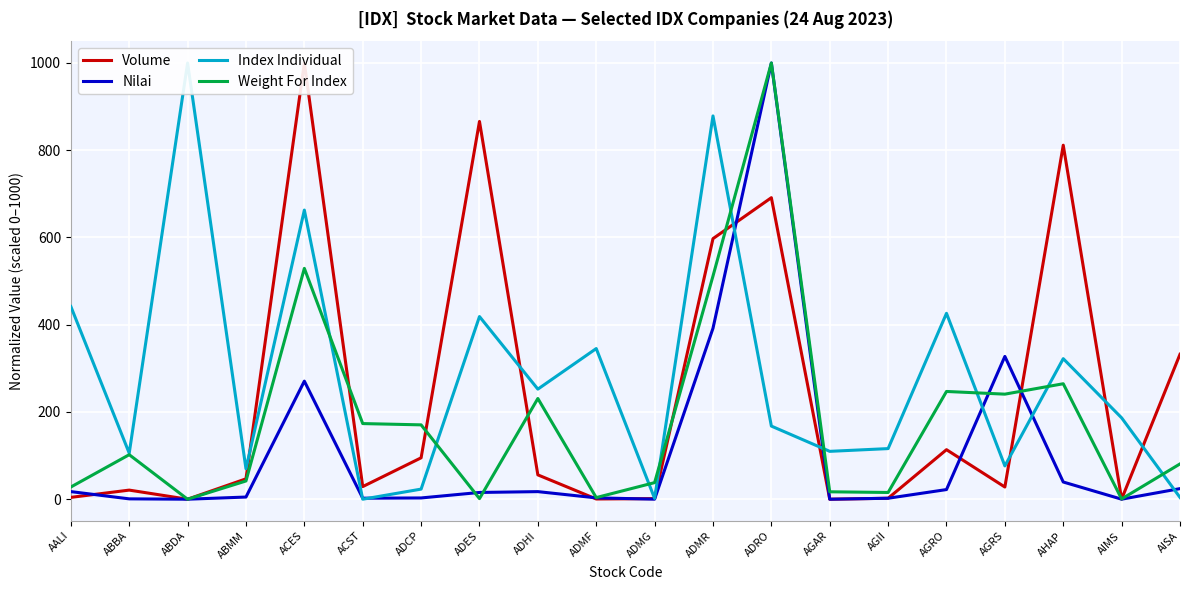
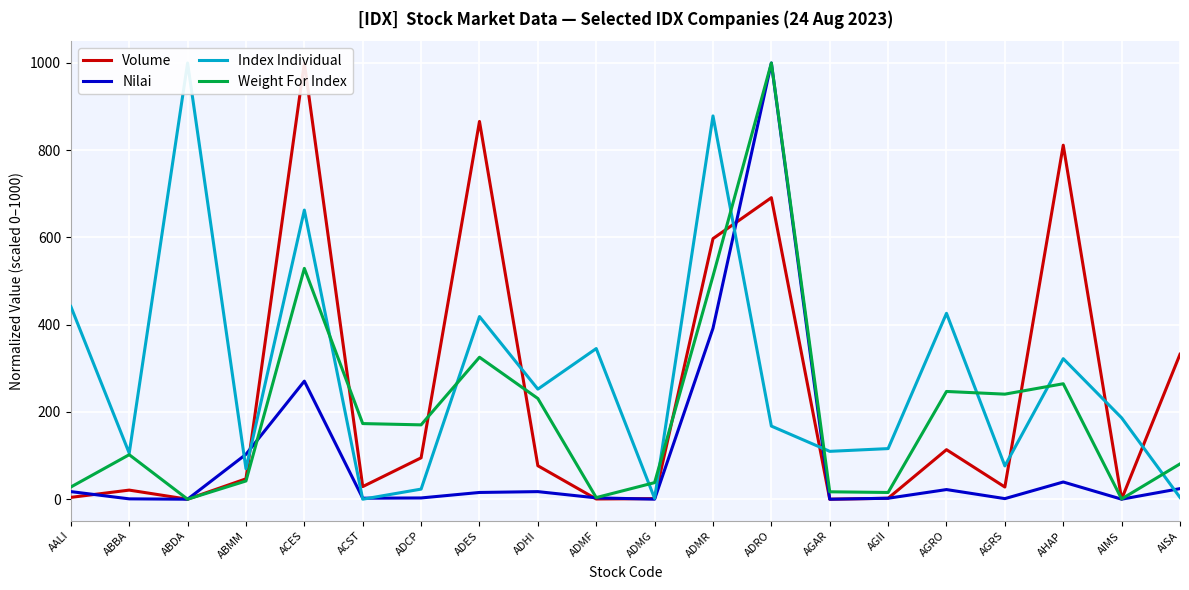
  {
    "Volume": {
      "AALI": 0,
      "ABBA": 20,
      "ACST": 30,
      "ADCP": 90,
      "ADES": 870,
-     "ADHI": 60,
+     "ADHI": 80,
      "ADMR": 600,
      "ADRO": 690,
      "AGRO": 110,
      "AGRS": 30,
      "AHAP": 810,
      "AISA": 330
    },
    "Nilai": {
      "AALI": 20,
      "ABBA": 0,
-     "ABMM": 0,
+     "ABMM": 100,
      "ACES": 270,
      "ADCP": 0,
      "ADES": 20,
      "ADHI": 20,
      "ADMR": 390,
      "AGRO": 20,
-     "AGRS": 330,
+     "AGRS": 0,
      "AHAP": 40,
      "AISA": 20
    },
    "Index Individual": {
      "AALI": 440,
      "ABMM": 70,
      "ACES": 660,
      "ADCP": 20,
      "ADES": 420,
      "ADHI": 250,
      "ADMF": 350,
      "ADMR": 880,
      "ADRO": 170,
      "AGAR": 110,
      "AGII": 120,
      "AGRO": 430,
      "AGRS": 80,
      "AHAP": 320,
      "AIMS": 190,
      "AISA": 0
    },
    "Weight For Index": {
      "AALI": 30,
      "ACES": 530,
      "ACST": 170,
      "ADCP": 170,
-     "ADES": 0,
+     "ADES": 330,
      "ADHI": 230,
      "ADMG": 40,
      "ADMR": 510,
      "AGAR": 20,
      "AGII": 20,
      "AGRO": 250,
      "AGRS": 240,
      "AHAP": 260,
      "AISA": 80
    }
  }
